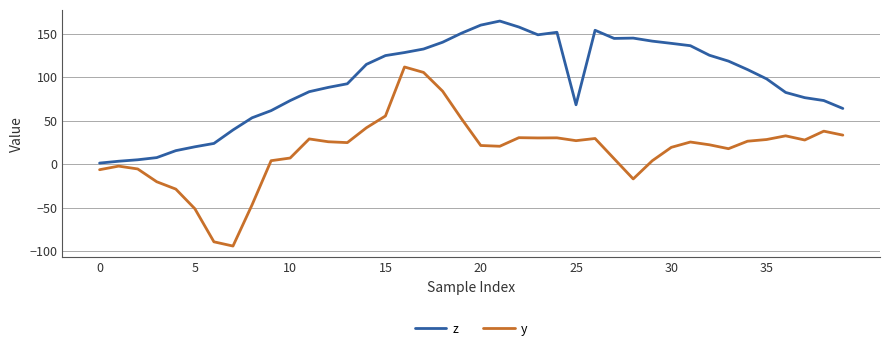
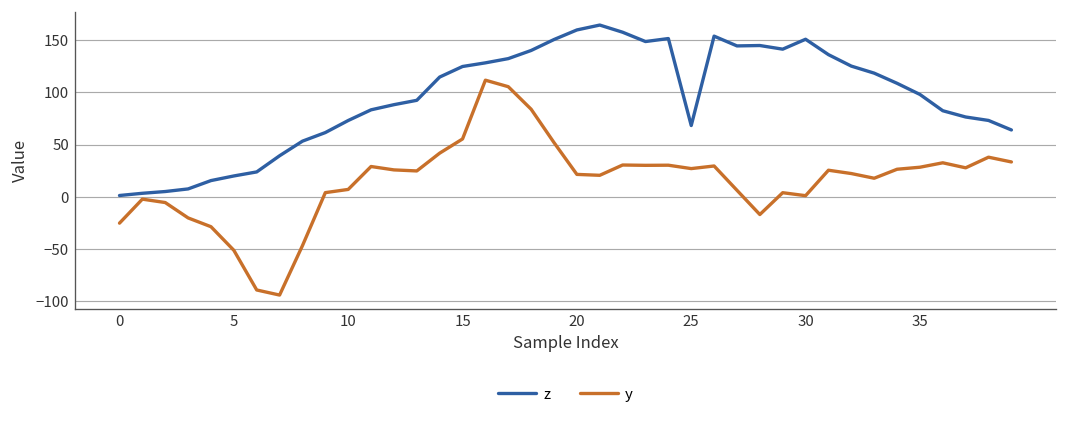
  {
    "z": {
      "0": 0,
      "5": 20,
      "10": 70,
      "15": 120,
      "20": 160,
      "25": 70,
-     "30": 140,
+     "30": 150,
      "35": 100
    },
    "y": {
-     "0": -10,
+     "0": -30,
      "5": -50,
      "10": 10,
      "15": 60,
      "20": 20,
      "25": 30,
-     "30": 20,
+     "30": 0,
      "35": 30
    }
  }
